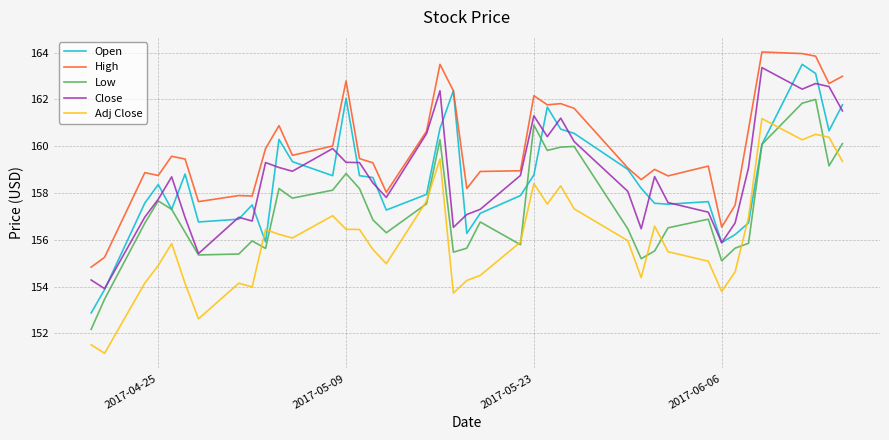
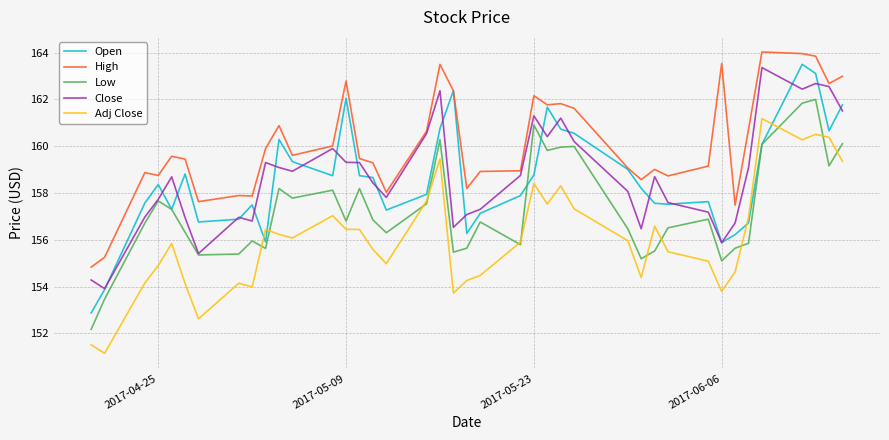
  {
    "Open": {
      "2017-04-25": 158.4,
      "2017-05-09": 162.0,
      "2017-05-23": 158.8
    },
    "High": {
      "2017-04-25": 158.7,
      "2017-05-09": 162.8,
      "2017-05-23": 162.2,
-     "2017-06-06": 156.5
+     "2017-06-06": 163.5
    },
    "Low": {
-     "2017-05-09": 158.8,
+     "2017-05-09": 156.8,
      "2017-05-23": 160.9,
      "2017-06-06": 155.1
    },
    "Close": {
      "2017-05-09": 159.3,
      "2017-05-23": 161.3
    },
    "Adj Close": {
      "2017-04-25": 154.9,
      "2017-05-09": 156.4,
      "2017-05-23": 158.4,
      "2017-06-06": 153.8
    }
  }
